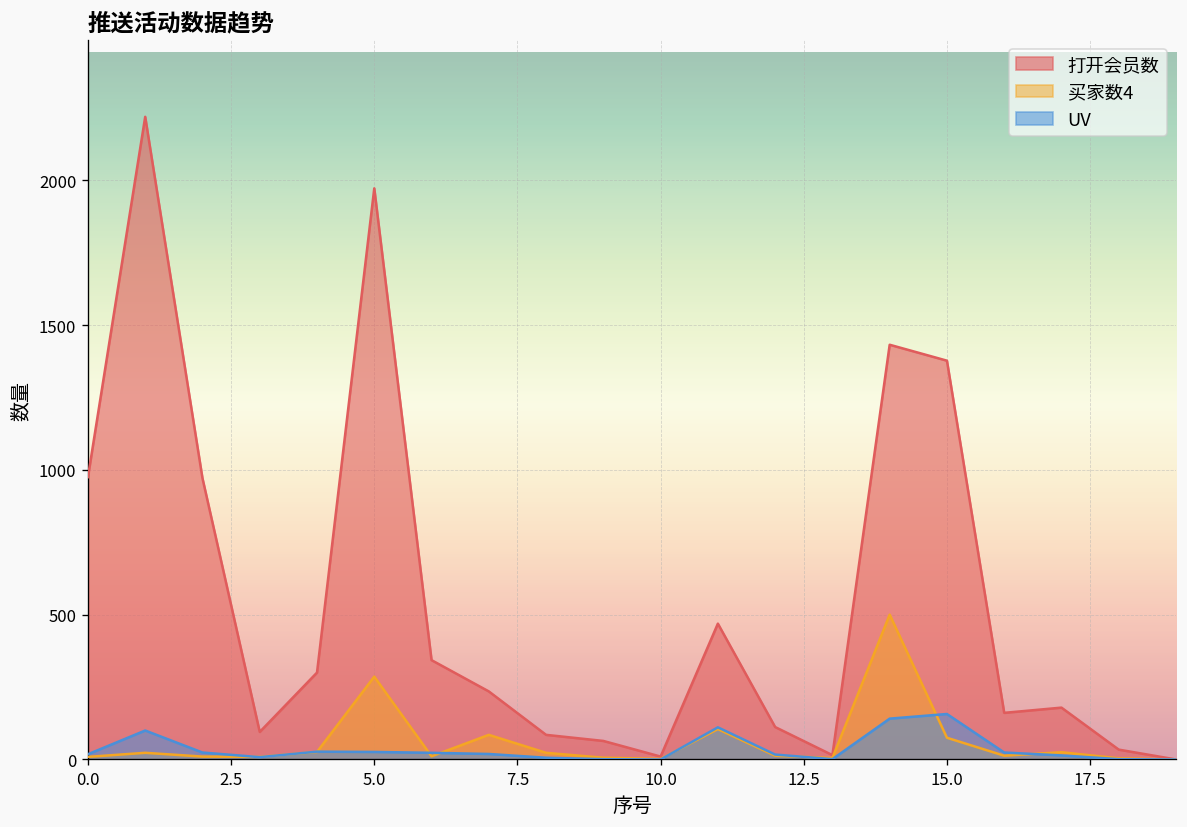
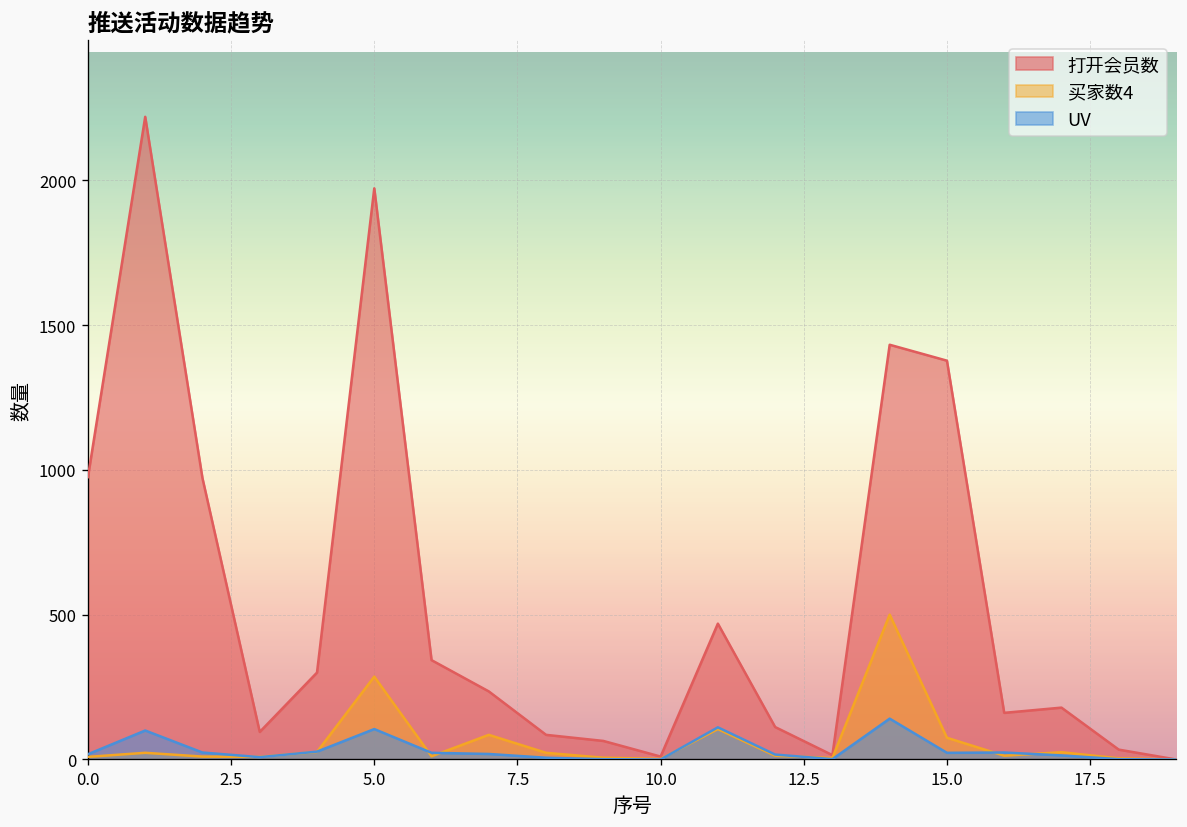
  {
    "打开会员数": {
      "0.0": 980,
      "5.0": 1970,
      "15.0": 1380
    },
    "买家数4": {
      "5.0": 290,
      "15.0": 80
    },
    "UV": {
-     "5.0": 30,
-     "15.0": 160
+     "5.0": 110,
+     "15.0": 20
    }
  }
